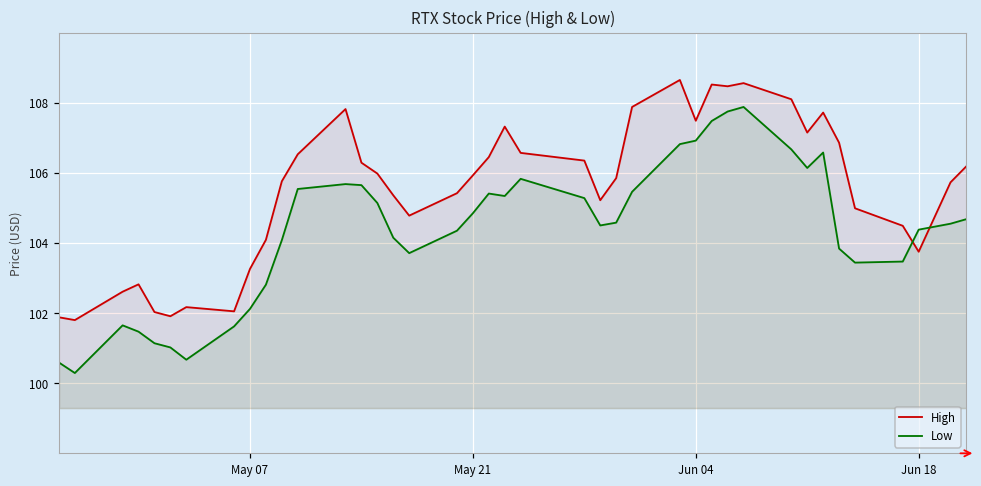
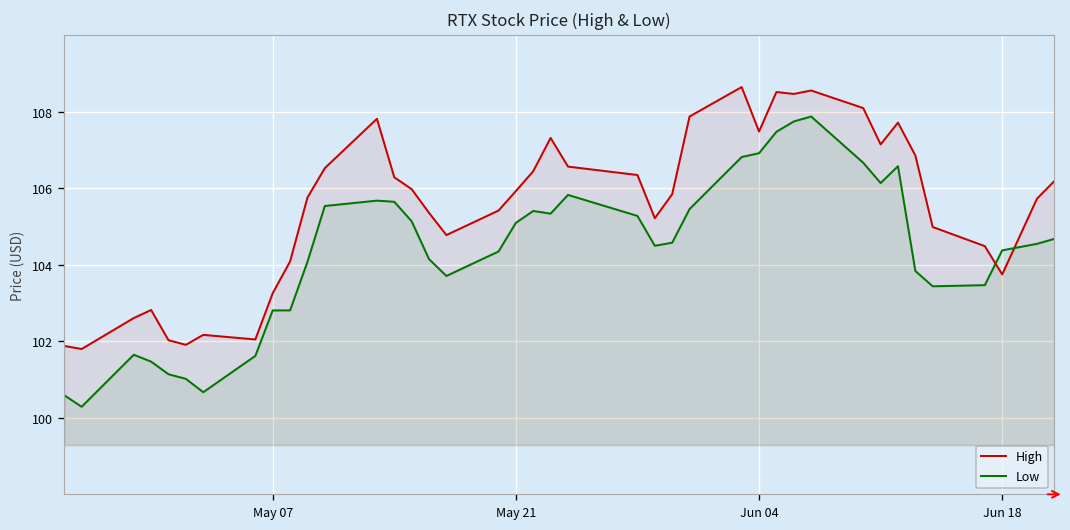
  {
    "High": {
      "May 07": 103.3,
      "May 21": 105.9,
      "Jun 04": 107.5,
      "Jun 18": 103.8
    },
    "Low": {
-     "May 07": 102.1,
-     "May 21": 104.8,
+     "May 07": 102.8,
+     "May 21": 105.1,
      "Jun 04": 106.9,
      "Jun 18": 104.4
    }
  }
